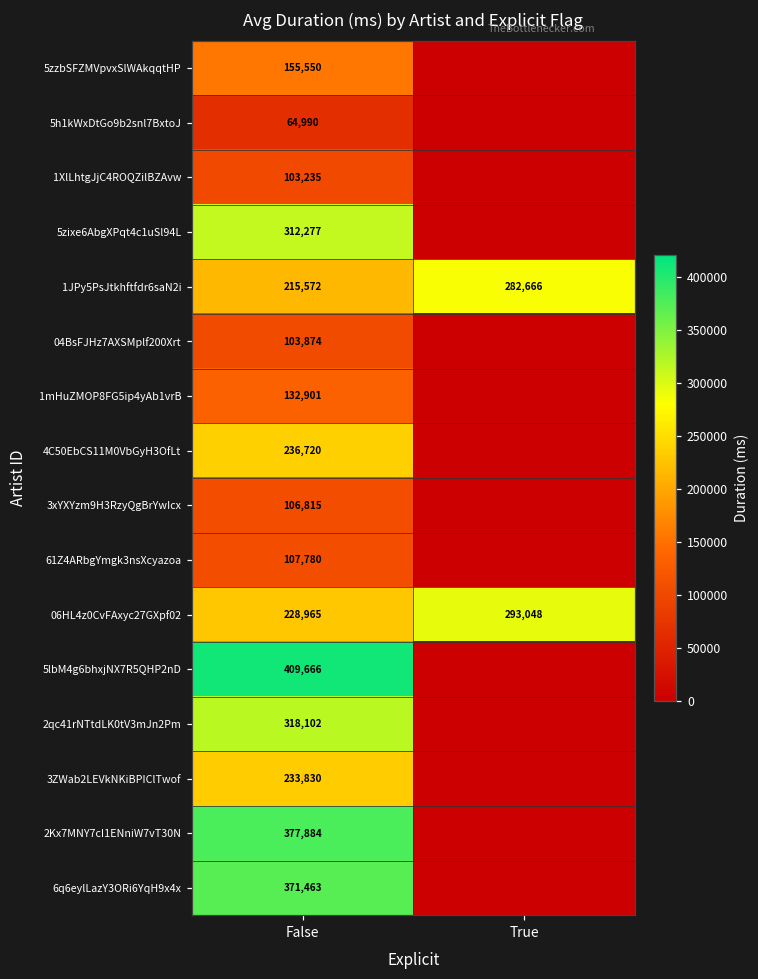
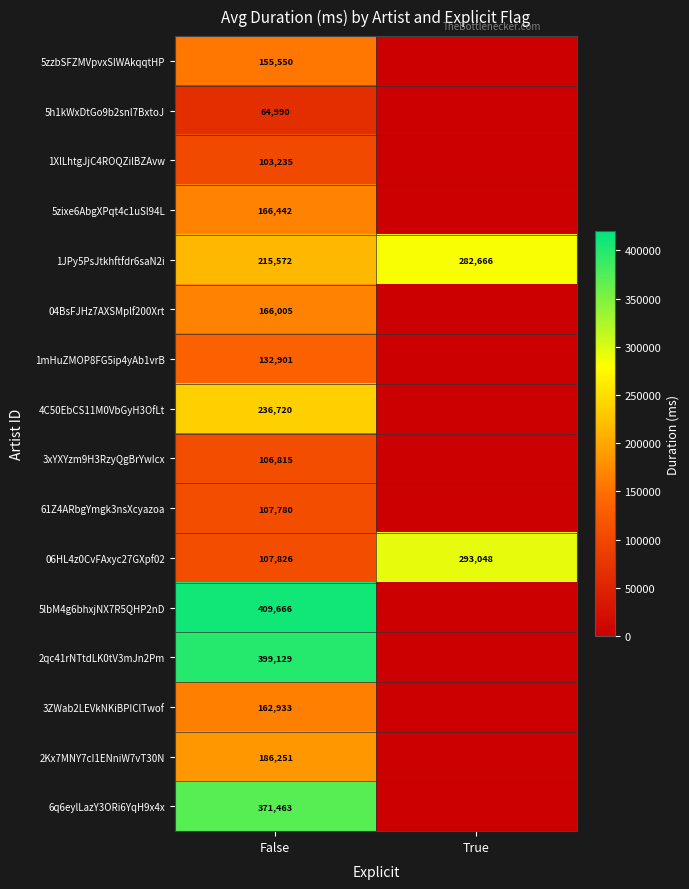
  {
    "5zzbSFZMVpvxSlWAkqqtHP": {
      "False": "155,550"
    },
    "5h1kWxDtGo9b2snl7BxtoJ": {
      "False": "64,990"
    },
    "1XlLhtgJjC4ROQZilBZAvw": {
      "False": "103,235"
    },
    "5zixe6AbgXPqt4c1uSl94L": {
-     "False": "312,277"
+     "False": "166,442"
    },
    "1JPy5PsJtkhftfdr6saN2i": {
      "False": "215,572",
      "True": "282,666"
    },
    "04BsFJHz7AXSMplf200Xrt": {
-     "False": "103,874"
+     "False": "166,005"
    },
    "1mHuZMOP8FG5ip4yAb1vrB": {
      "False": "132,901"
    },
    "4C50EbCS11M0VbGyH3OfLt": {
      "False": "236,720"
    },
    "3xYXYzm9H3RzyQgBrYwIcx": {
      "False": "106,815"
    },
    "61Z4ARbgYmgk3nsXcyazoa": {
      "False": "107,780"
    },
    "06HL4z0CvFAxyc27GXpf02": {
-     "False": "228,965",
+     "False": "107,826",
      "True": "293,048"
    },
    "5lbM4g6bhxjNX7R5QHP2nD": {
      "False": "409,666"
    },
    "2qc41rNTtdLK0tV3mJn2Pm": {
-     "False": "318,102"
+     "False": "399,129"
    },
    "3ZWab2LEVkNKiBPIClTwof": {
-     "False": "233,830"
+     "False": "162,933"
    },
    "2Kx7MNY7cI1ENniW7vT30N": {
-     "False": "377,884"
+     "False": "186,251"
    },
    "6q6eylLazY3ORi6YqH9x4x": {
      "False": "371,463"
    }
  }
